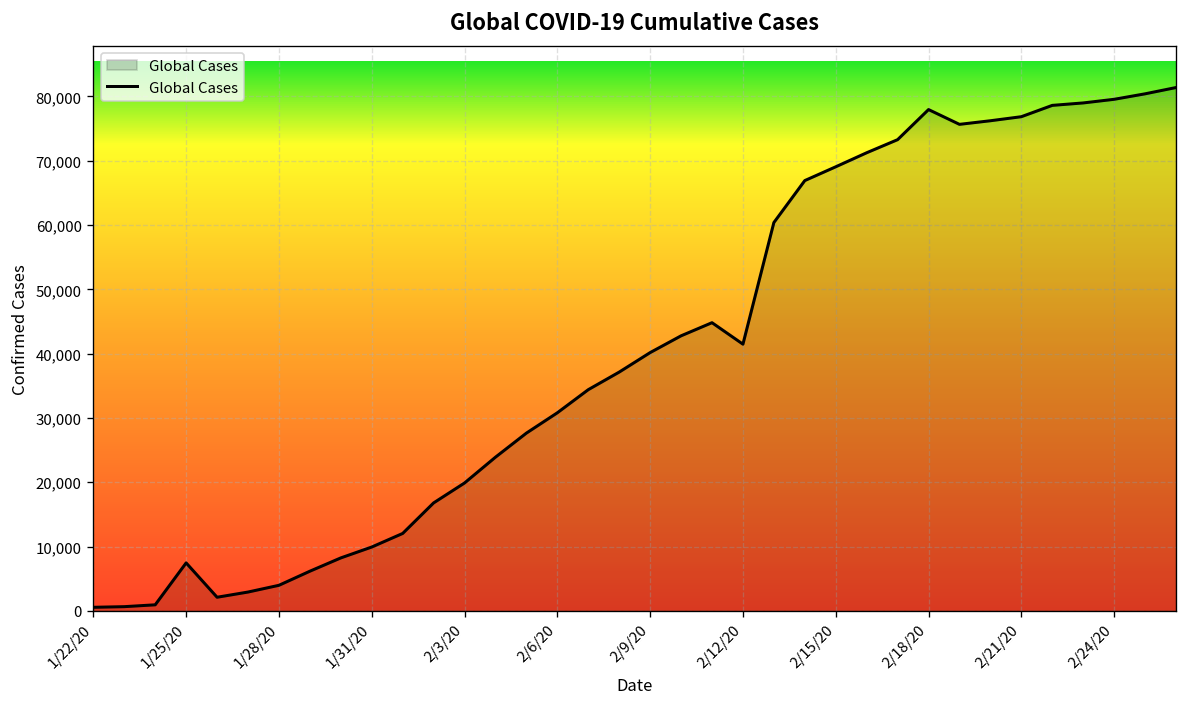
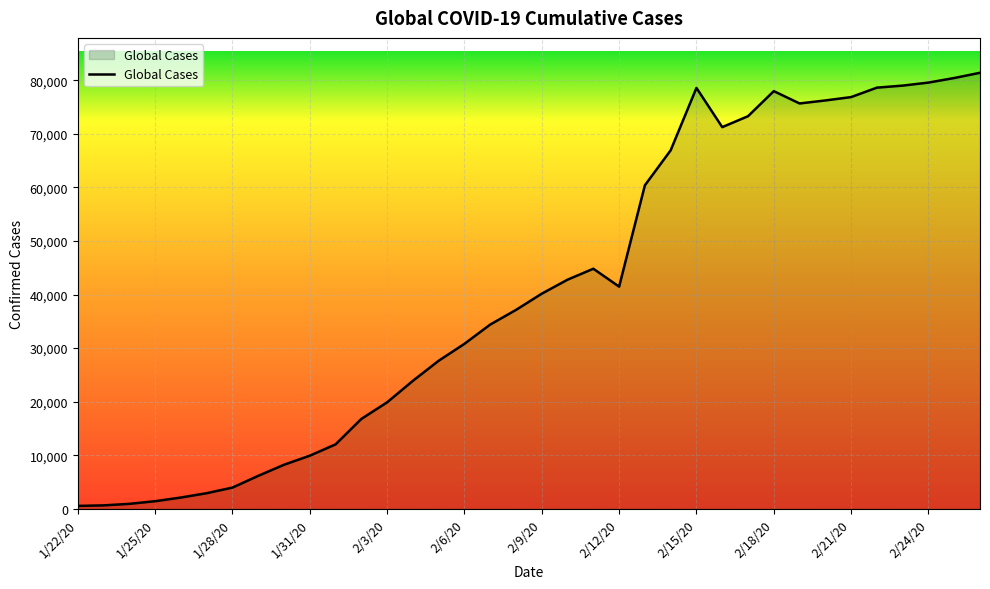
  {
    "1/22/20": "1,000",
-   "1/25/20": "7,000",
+   "1/25/20": "1,000",
    "1/28/20": "4,000",
    "1/31/20": "10,000",
    "2/3/20": "20,000",
    "2/6/20": "31,000",
    "2/9/20": "40,000",
    "2/12/20": "41,000",
-   "2/15/20": "69,000",
+   "2/15/20": "79,000",
    "2/18/20": "78,000",
    "2/21/20": "77,000",
    "2/24/20": "80,000"
  }
